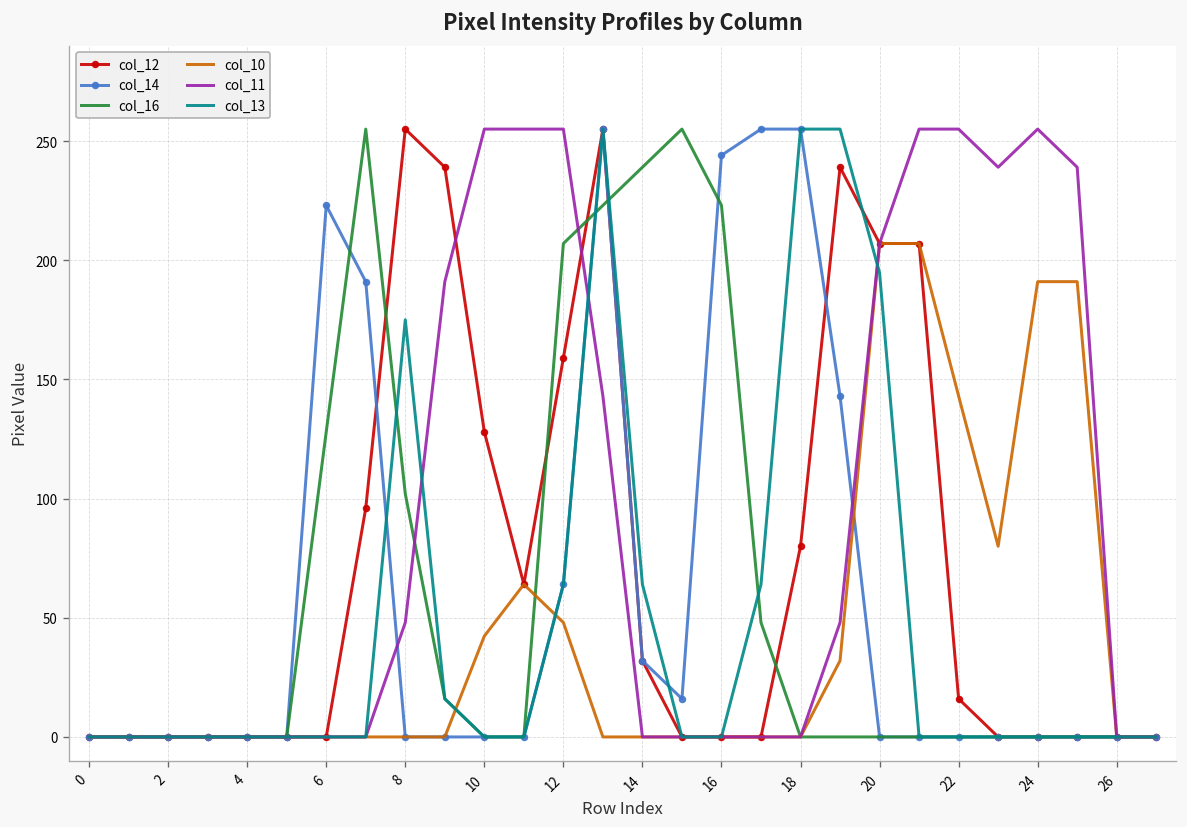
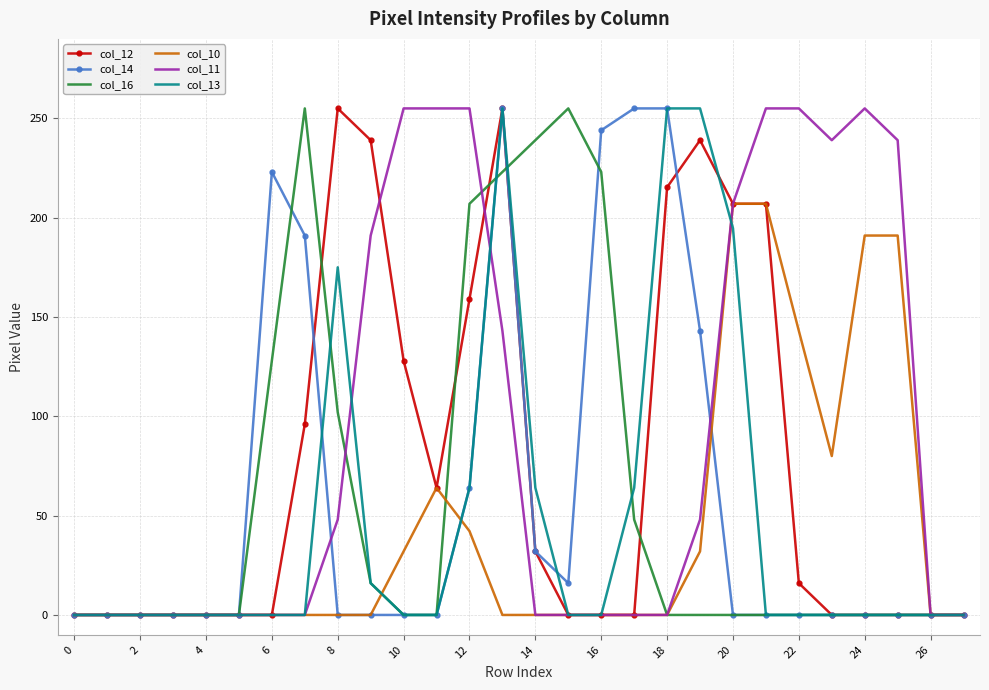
  {
    "col_12": {
      "8": 255,
      "10": 128,
      "12": 159,
-     "18": 80,
+     "18": 215,
      "22": 16
    },
    "col_14": {
      "6": 223,
      "16": 244
    },
    "col_16": {
      "6": 128,
      "8": 102,
      "12": 207,
      "14": 239,
      "16": 223
    },
    "col_10": {
-     "10": 42,
-     "12": 48,
+     "10": 32,
+     "12": 42,
      "22": 143,
      "24": 191
    },
    "col_11": {
      "8": 48,
      "10": 255,
      "12": 255,
      "22": 255,
      "24": 255
    },
    "col_13": {
      "8": 175,
      "14": 64,
      "20": 195
    }
  }
